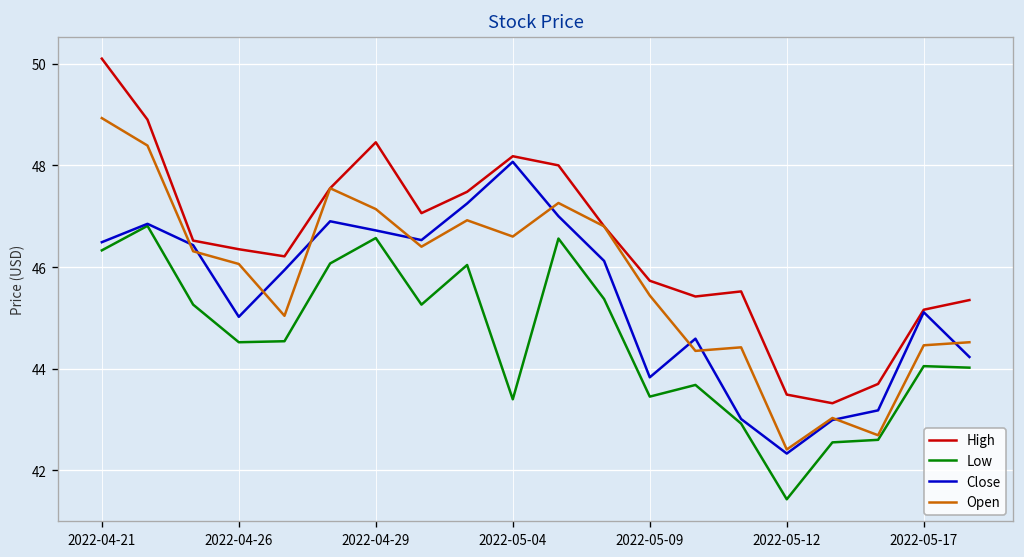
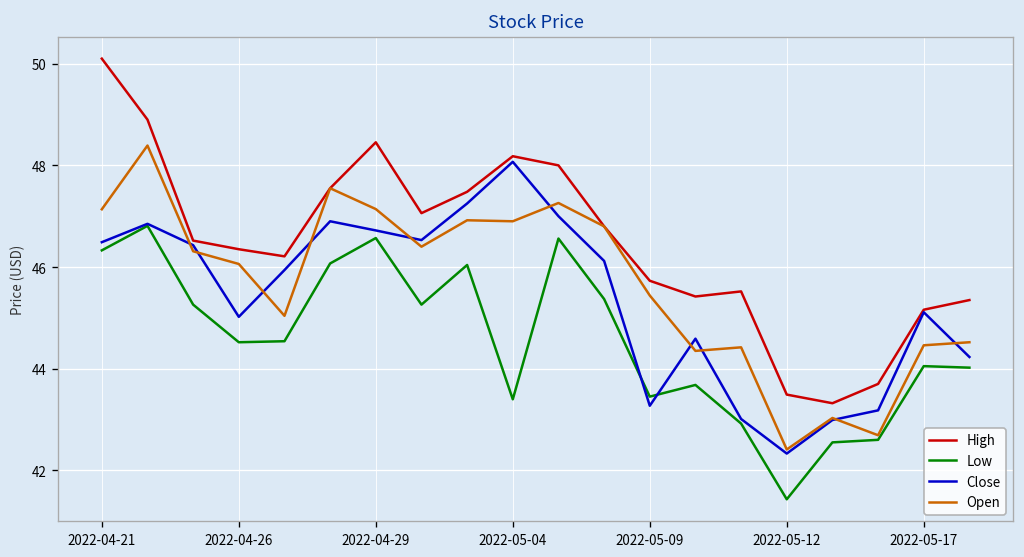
  {
    "High": {
      "2022-04-21": 50.1,
      "2022-04-26": 46.3,
      "2022-04-29": 48.5,
      "2022-05-04": 48.2,
      "2022-05-09": 45.7,
      "2022-05-12": 43.5
    },
    "Low": {
      "2022-04-21": 46.3,
      "2022-04-26": 44.5,
      "2022-04-29": 46.6,
      "2022-05-04": 43.4,
      "2022-05-09": 43.5,
      "2022-05-12": 41.4,
      "2022-05-17": 44.0
    },
    "Close": {
      "2022-04-21": 46.5,
      "2022-04-26": 45.0,
      "2022-04-29": 46.7,
      "2022-05-04": 48.1,
-     "2022-05-09": 43.8,
+     "2022-05-09": 43.3,
      "2022-05-12": 42.3
    },
    "Open": {
-     "2022-04-21": 48.9,
+     "2022-04-21": 47.1,
      "2022-04-26": 46.1,
      "2022-04-29": 47.1,
-     "2022-05-04": 46.6,
+     "2022-05-04": 46.9,
      "2022-05-09": 45.4,
      "2022-05-12": 42.4,
      "2022-05-17": 44.5
    }
  }
